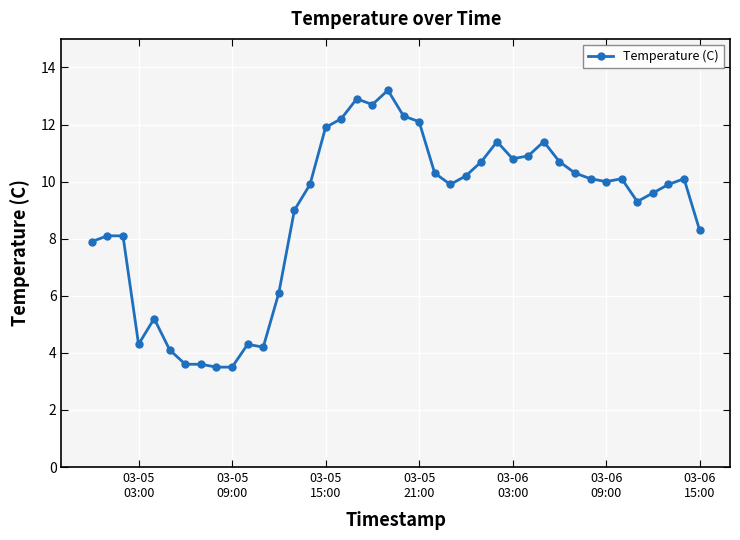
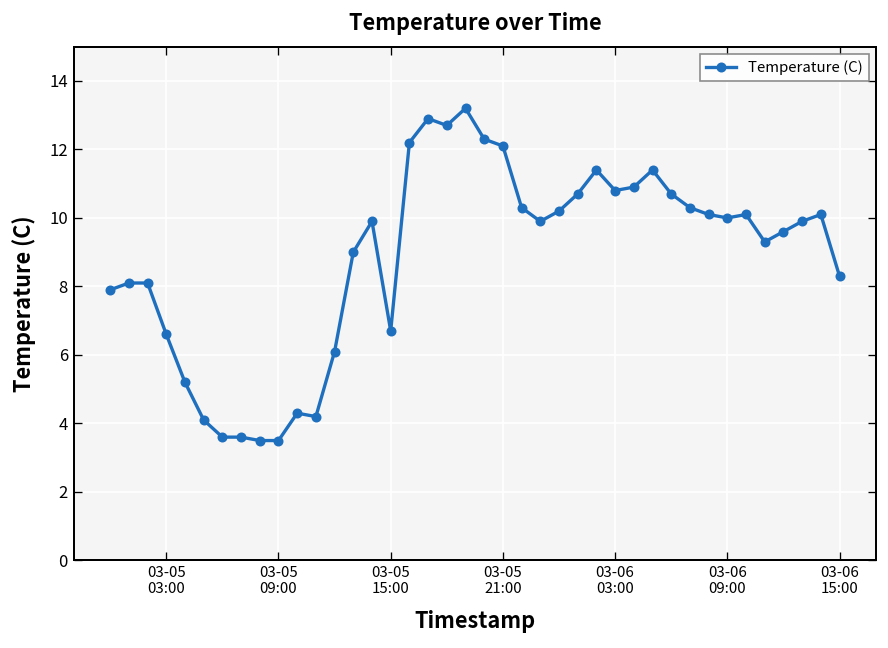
  {
-   "03-05 03:00": 4.3,
+   "03-05 03:00": 6.6,
    "03-05 09:00": 3.5,
-   "03-05 15:00": 11.9,
+   "03-05 15:00": 6.7,
    "03-05 21:00": 12.1,
    "03-06 03:00": 10.8,
    "03-06 09:00": 10.0,
    "03-06 15:00": 8.3
  }
